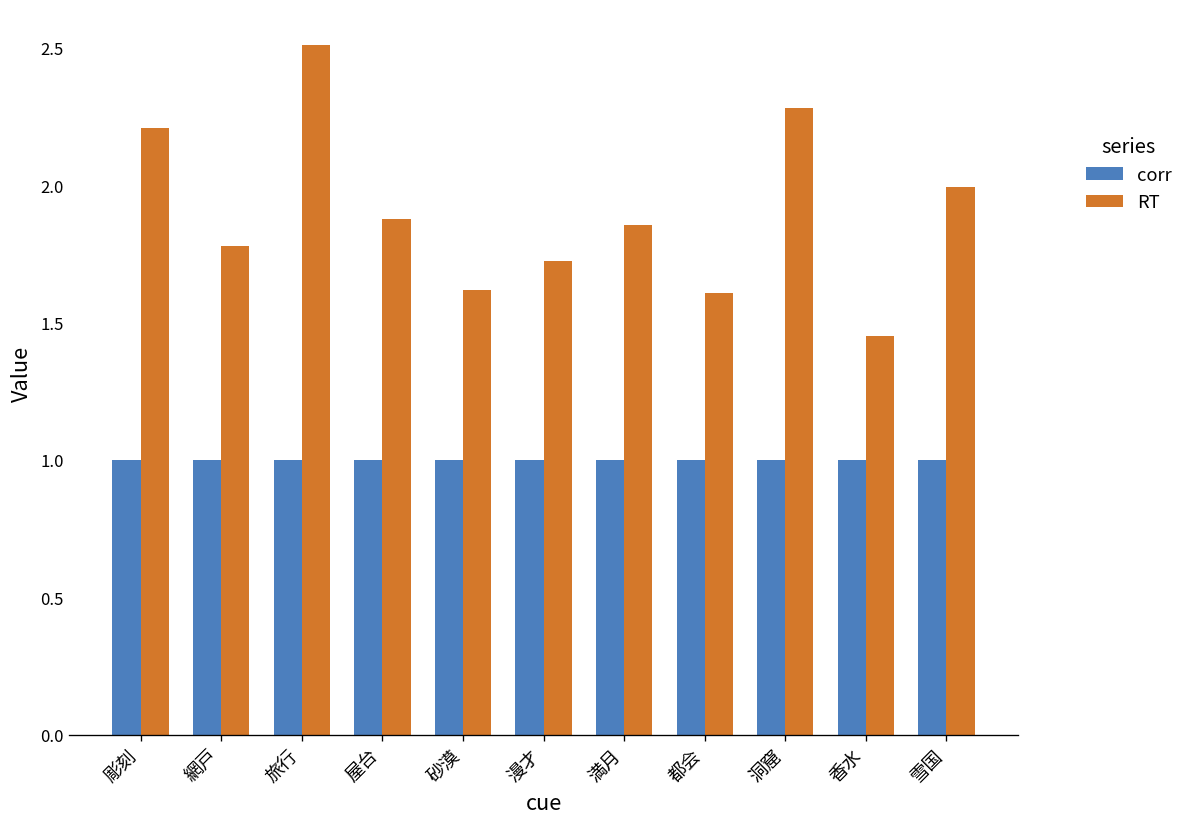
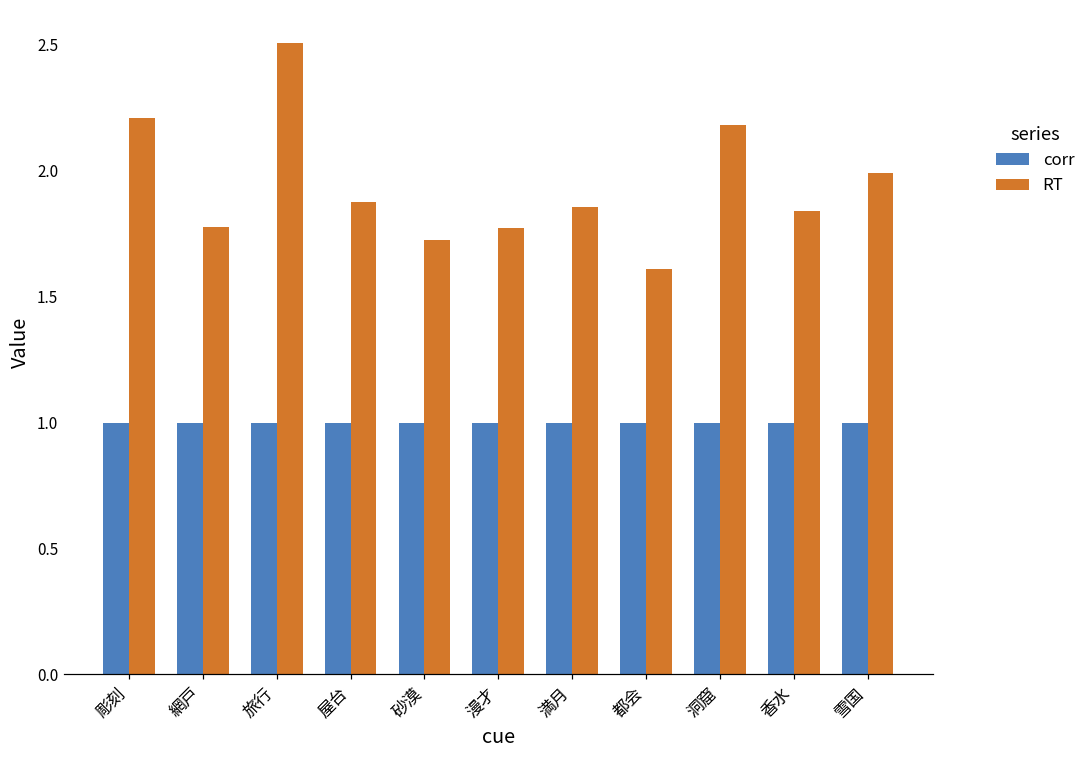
  {
    "corr": {
      "彫刻": 1.00,
      "網戸": 1.00,
      "旅行": 1.00,
      "屋台": 1.00,
      "砂漠": 1.00,
      "漫才": 1.00,
      "満月": 1.00,
      "都会": 1.00,
      "洞窟": 1.00,
      "香水": 1.00,
      "雪国": 1.00
    },
    "RT": {
      "彫刻": 2.21,
      "網戸": 1.78,
      "旅行": 2.51,
      "屋台": 1.88,
-     "砂漠": 1.62,
-     "漫才": 1.73,
+     "砂漠": 1.72,
+     "漫才": 1.77,
      "満月": 1.86,
      "都会": 1.61,
-     "洞窟": 2.28,
-     "香水": 1.45,
+     "洞窟": 2.18,
+     "香水": 1.84,
      "雪国": 1.99
    }
  }
